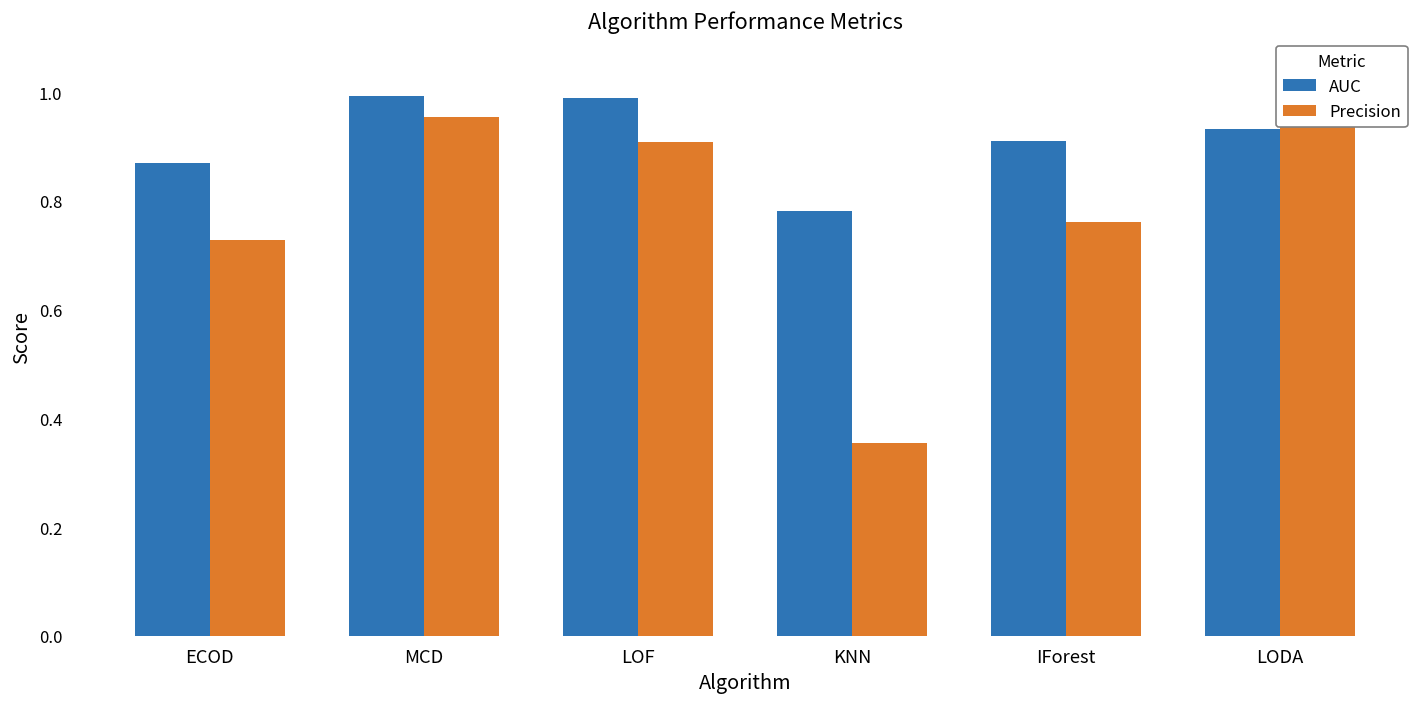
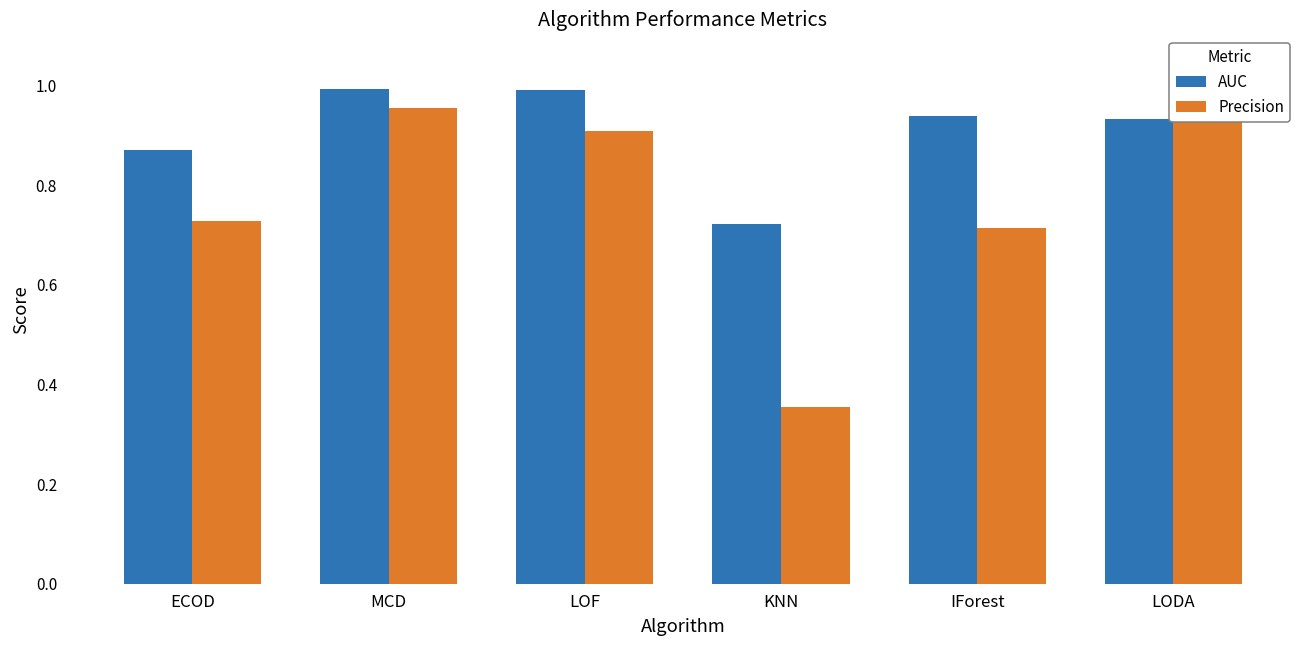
  {
    "AUC": {
      "ECOD": 0.87,
      "MCD": 0.99,
      "LOF": 0.99,
-     "KNN": 0.78,
-     "IForest": 0.91,
+     "KNN": 0.72,
+     "IForest": 0.94,
      "LODA": 0.93
    },
    "Precision": {
      "ECOD": 0.73,
      "MCD": 0.95,
      "LOF": 0.91,
      "KNN": 0.36,
-     "IForest": 0.76
+     "IForest": 0.71
    }
  }
